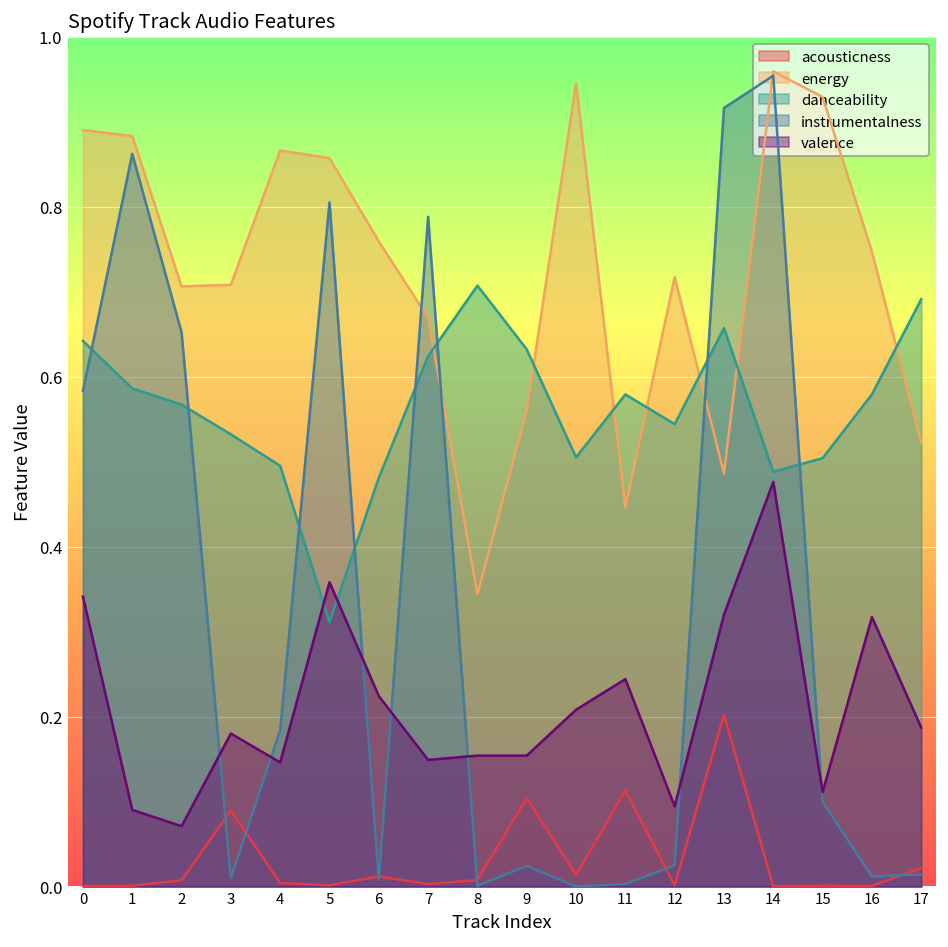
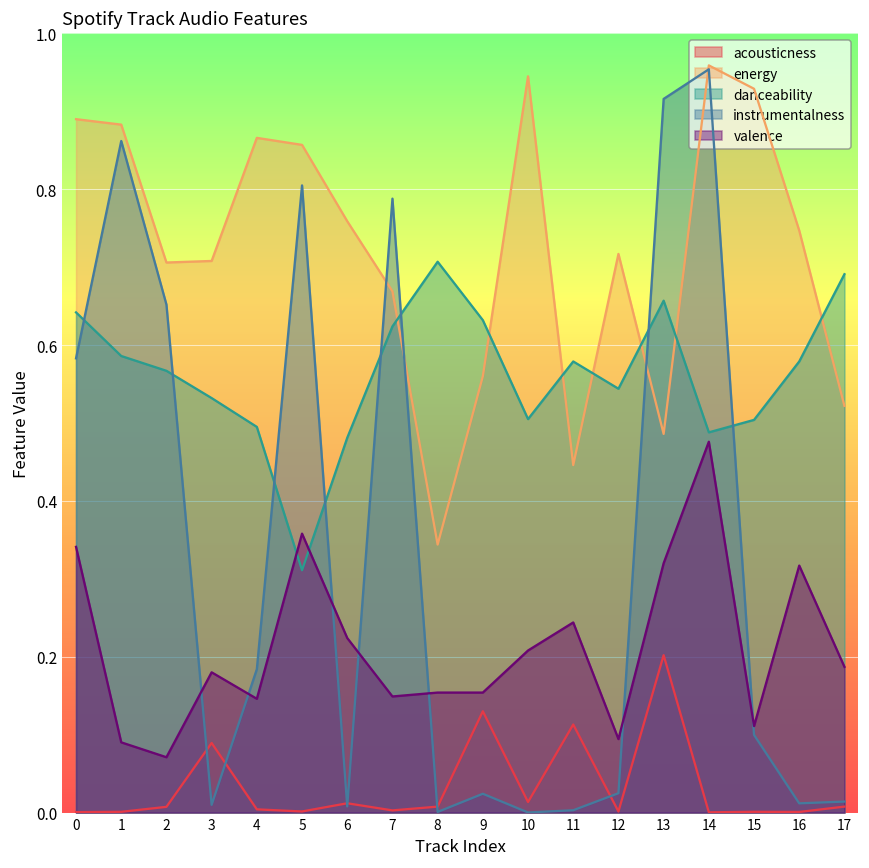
  {
    "acousticness": {
      "0": 0.00,
      "1": 0.00,
      "2": 0.01,
      "3": 0.09,
      "4": 0.00,
      "5": 0.00,
      "6": 0.01,
      "7": 0.00,
      "8": 0.01,
-     "9": 0.10,
+     "9": 0.13,
      "10": 0.01,
      "11": 0.11,
      "12": 0.00,
      "13": 0.20,
      "14": 0.00,
      "15": 0.00,
      "16": 0.00,
-     "17": 0.02
+     "17": 0.01
    },
    "energy": {
      "0": 0.89,
      "1": 0.88,
      "2": 0.71,
      "3": 0.71,
      "4": 0.87,
      "5": 0.86,
      "6": 0.76,
      "7": 0.67,
      "8": 0.34,
      "9": 0.56,
      "10": 0.95,
      "11": 0.45,
      "12": 0.72,
      "13": 0.49,
      "16": 0.75,
      "17": 0.52
    },
    "valence": {
      "0": 0.34,
      "1": 0.09,
      "2": 0.07,
      "3": 0.18,
      "4": 0.15,
      "5": 0.36,
      "6": 0.22,
      "7": 0.15,
      "8": 0.15,
      "9": 0.15,
      "10": 0.21,
      "11": 0.24,
      "12": 0.09,
      "13": 0.32,
      "14": 0.48,
      "15": 0.11,
      "16": 0.32,
      "17": 0.19
    }
  }
